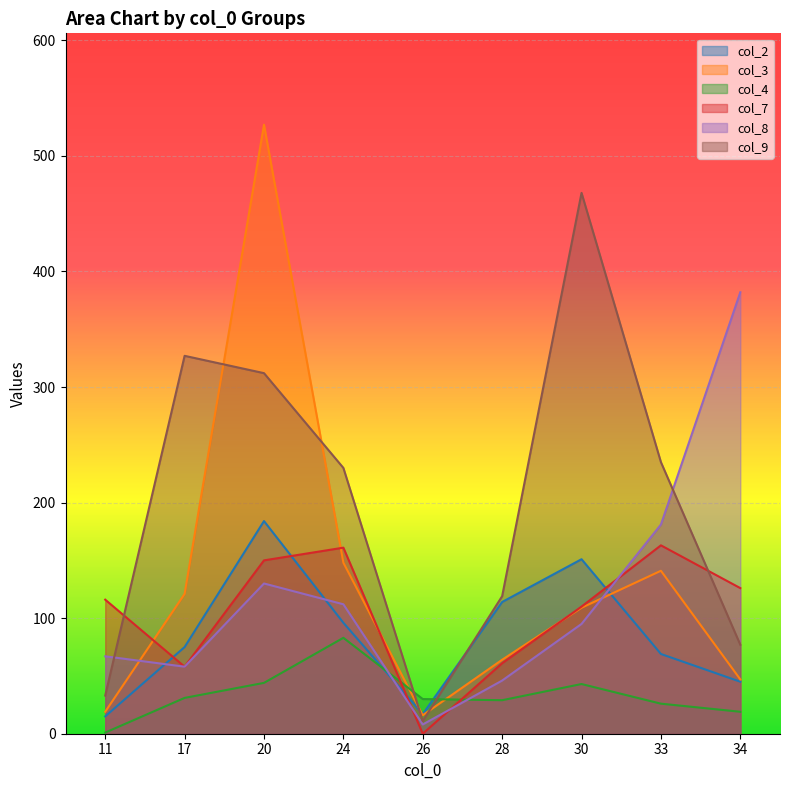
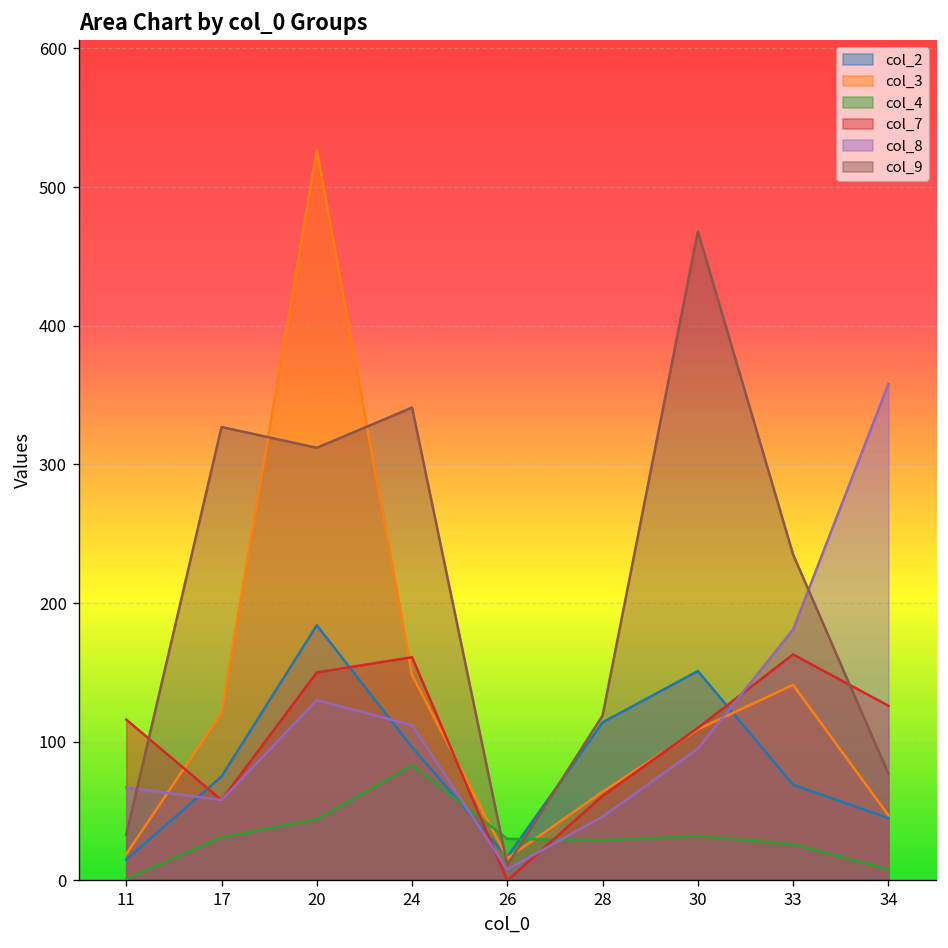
  {
    "col_2": {
      "11": 15,
      "17": 75,
      "20": 184,
      "24": 96,
      "28": 114,
      "30": 151,
      "33": 69
    },
    "col_3": {
      "11": 19,
      "17": 121,
      "20": 527,
      "24": 148,
      "28": 64,
      "33": 141
    },
    "col_4": {
      "11": 1,
      "17": 31,
      "20": 44,
      "24": 83,
      "26": 30,
      "28": 29,
-     "30": 43,
+     "30": 32,
      "33": 26,
-     "34": 19
+     "34": 8
    },
    "col_7": {
      "11": 116,
      "20": 150,
      "24": 161,
      "26": 0,
      "28": 61,
      "33": 163,
      "34": 126
    },
    "col_8": {
      "11": 67,
      "20": 130,
      "24": 112,
      "26": 8,
      "28": 46,
      "30": 95,
      "33": 181,
-     "34": 382
+     "34": 358
    },
    "col_9": {
      "11": 33,
      "17": 327,
      "20": 312,
-     "24": 230,
+     "24": 341,
      "26": 11,
      "28": 119,
      "30": 468,
      "33": 235,
      "34": 77
    }
  }
